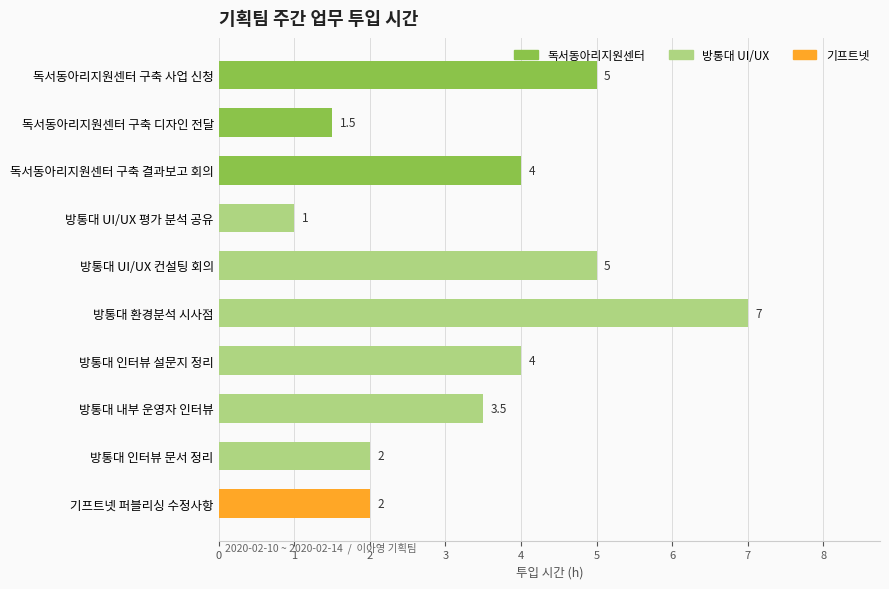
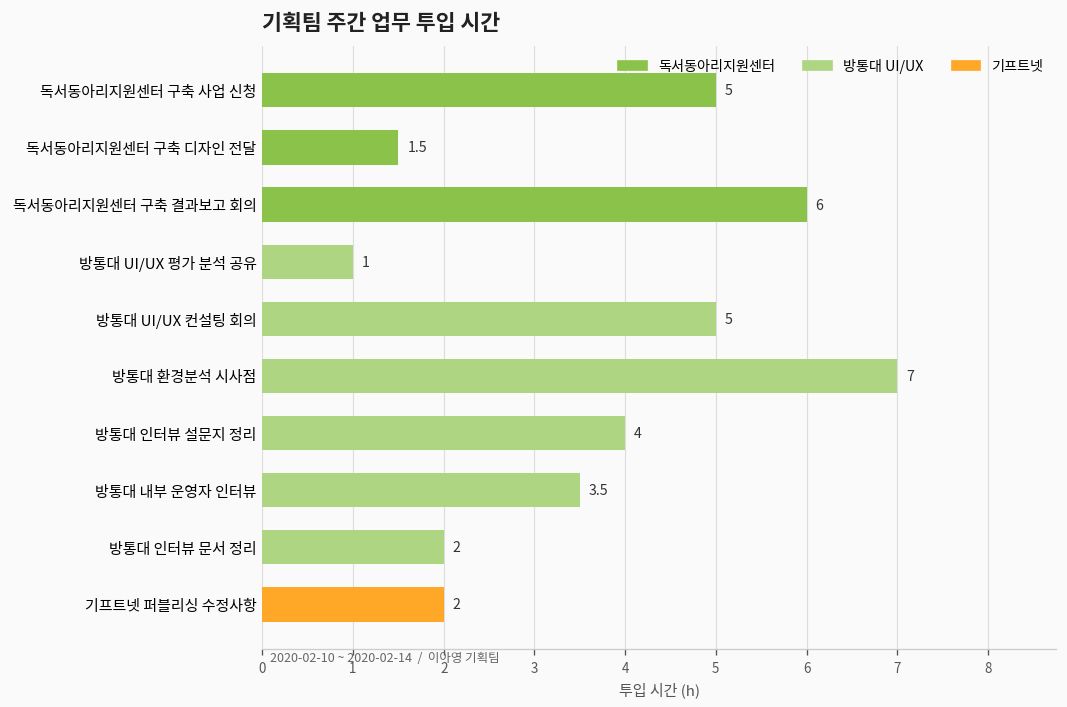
  {
    "독서동아리지원센터 구축 사업 신청": 5,
    "독서동아리지원센터 구축 디자인 전달": 1.5,
-   "독서동아리지원센터 구축 결과보고 회의": 4,
+   "독서동아리지원센터 구축 결과보고 회의": 6,
    "방통대 UI/UX 평가 분석 공유": 1,
    "방통대 UI/UX 컨설팅 회의": 5,
    "방통대 환경분석 시사점": 7,
    "방통대 인터뷰 설문지 정리": 4,
    "방통대 내부 운영자 인터뷰": 3.5,
    "방통대 인터뷰 문서 정리": 2,
    "기프트넷 퍼블리싱 수정사항": 2
  }
